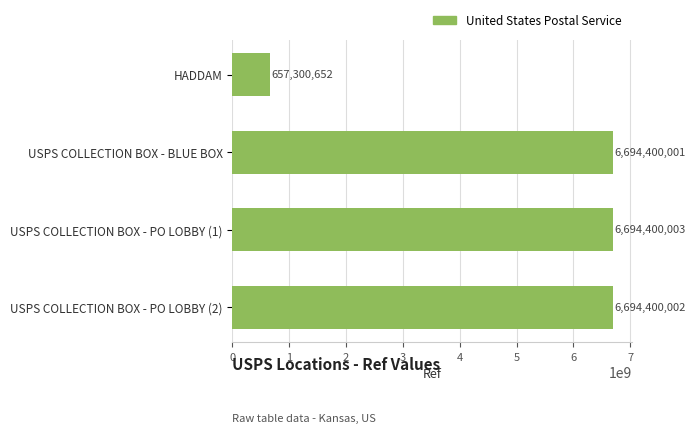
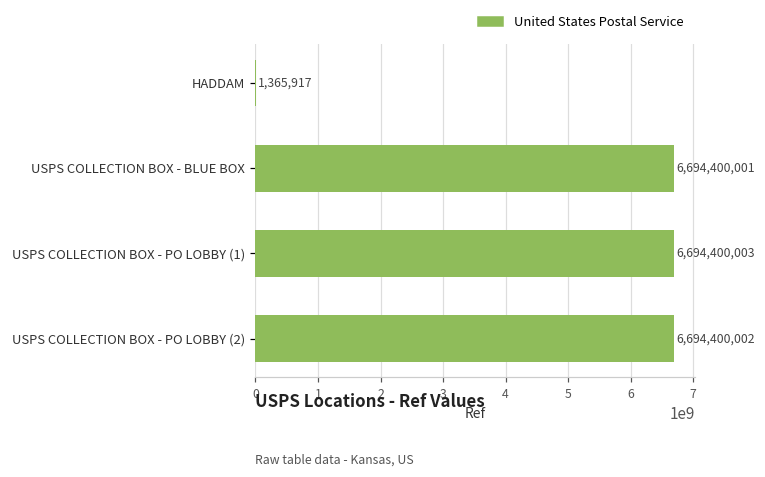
  {
-   "HADDAM": "657,300,652",
+   "HADDAM": "1,365,917",
    "USPS COLLECTION BOX - BLUE BOX": "6,694,400,001",
    "USPS COLLECTION BOX - PO LOBBY (1)": "6,694,400,003",
    "USPS COLLECTION BOX - PO LOBBY (2)": "6,694,400,002"
  }
